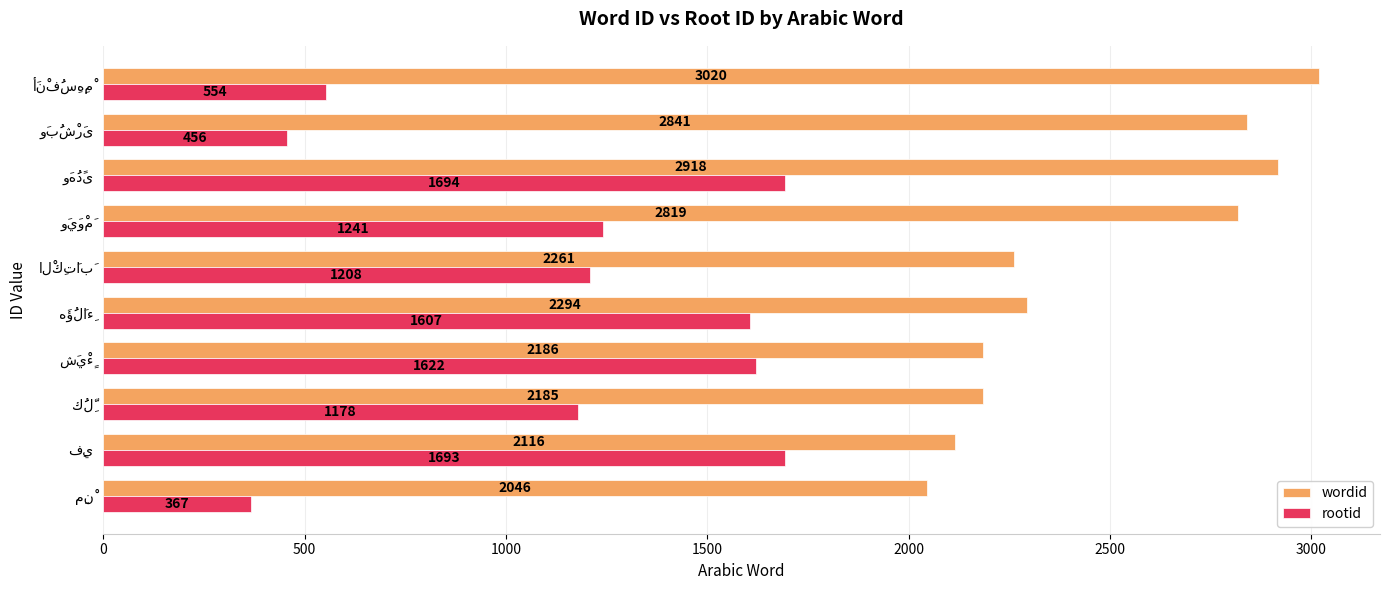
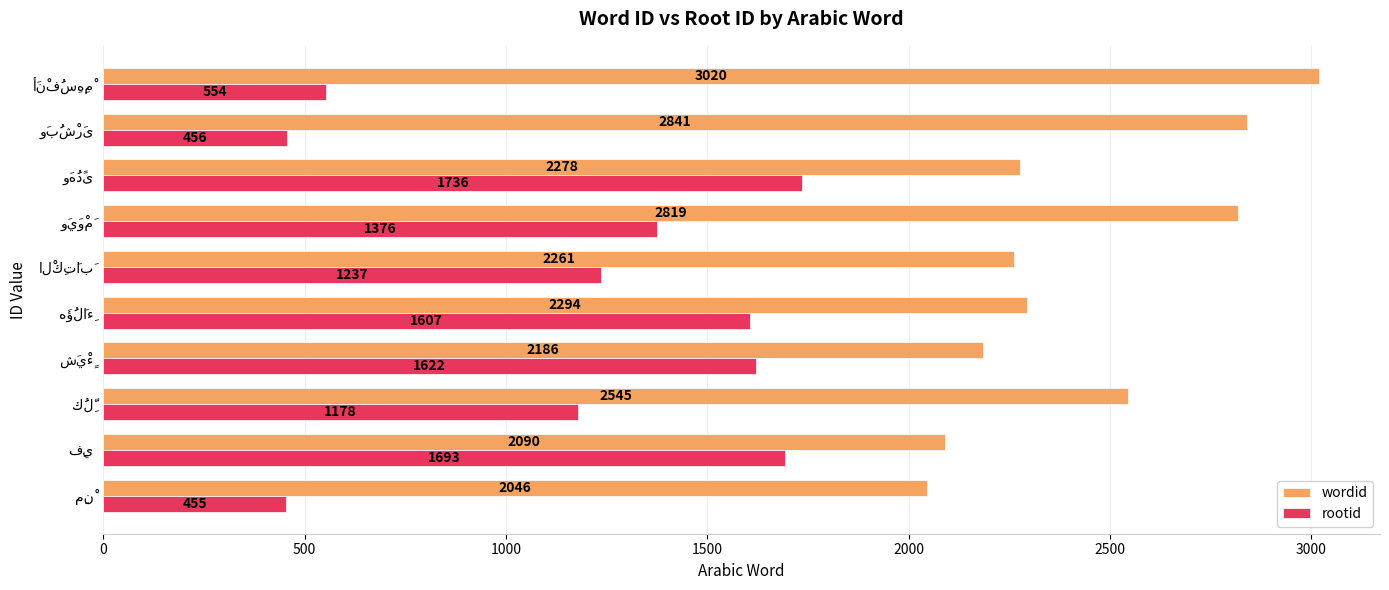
  {
    "wordid": {
      "أَنْفُسِهِمْ": 3020,
      "وَبُشْرَى": 2841,
-     "وَهُدًى": 2918,
+     "وَهُدًى": 2278,
      "وَيَوْمَ": 2819,
      "الْكِتَابَ": 2261,
      "هَؤُلَاءِ": 2294,
      "شَيْءٍ": 2186,
-     "كُلِّ": 2185,
-     "فِي": 2116,
+     "كُلِّ": 2545,
+     "فِي": 2090,
      "مِنْ": 2046
    },
    "rootid": {
      "أَنْفُسِهِمْ": 554,
      "وَبُشْرَى": 456,
-     "وَهُدًى": 1694,
-     "وَيَوْمَ": 1241,
-     "الْكِتَابَ": 1208,
+     "وَهُدًى": 1736,
+     "وَيَوْمَ": 1376,
+     "الْكِتَابَ": 1237,
      "هَؤُلَاءِ": 1607,
      "شَيْءٍ": 1622,
      "كُلِّ": 1178,
      "فِي": 1693,
-     "مِنْ": 367
+     "مِنْ": 455
    }
  }
